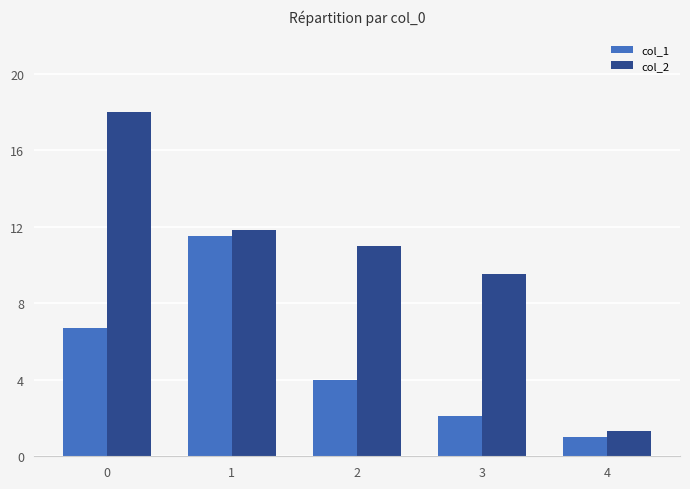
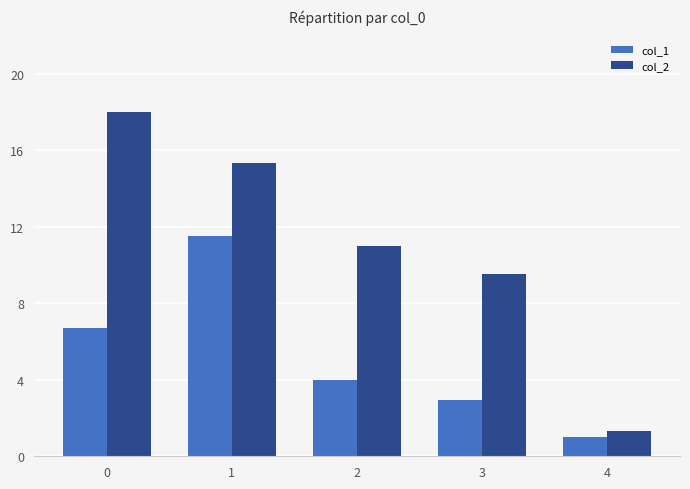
  {
    "col_1": {
      "0": 6.7,
      "1": 11.5,
      "2": 4.0,
-     "3": 2.1,
+     "3": 3.0,
      "4": 1.0
    },
    "col_2": {
      "0": 18.0,
-     "1": 11.8,
+     "1": 15.3,
      "2": 11.0,
      "3": 9.5,
      "4": 1.3
    }
  }
